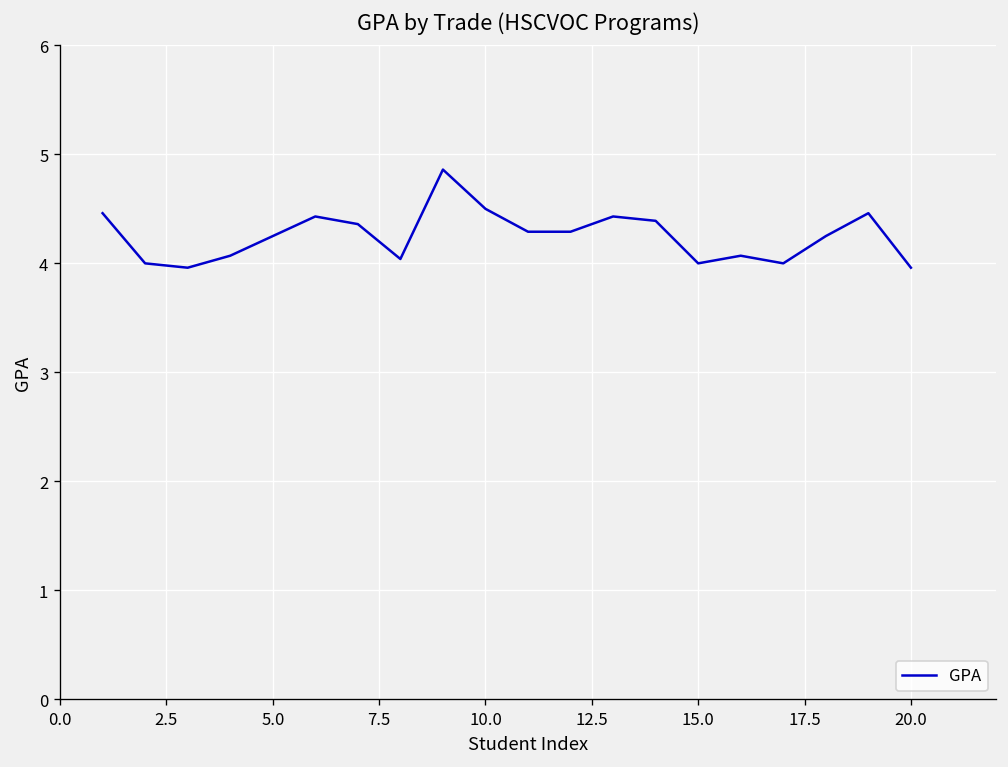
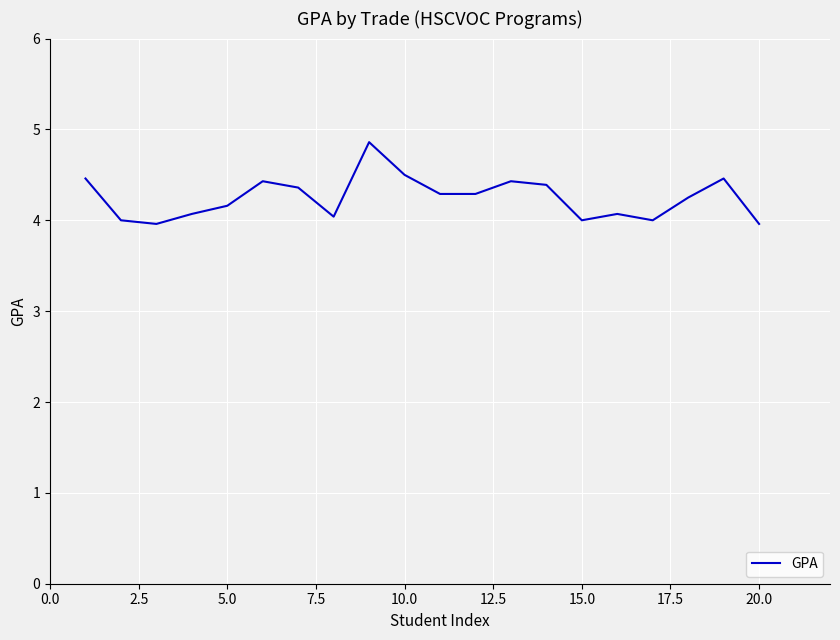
  {
-   "5.0": 4.3,
+   "5.0": 4.2,
    "10.0": 4.5,
    "15.0": 4.0,
    "20.0": 4.0
  }
